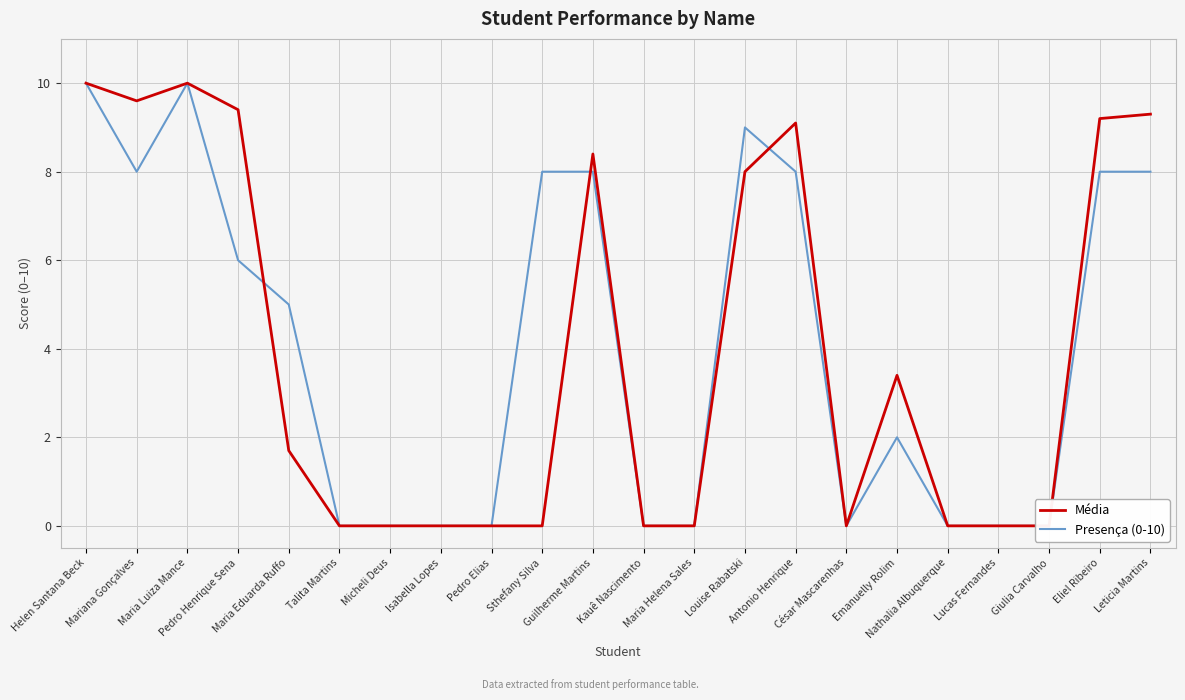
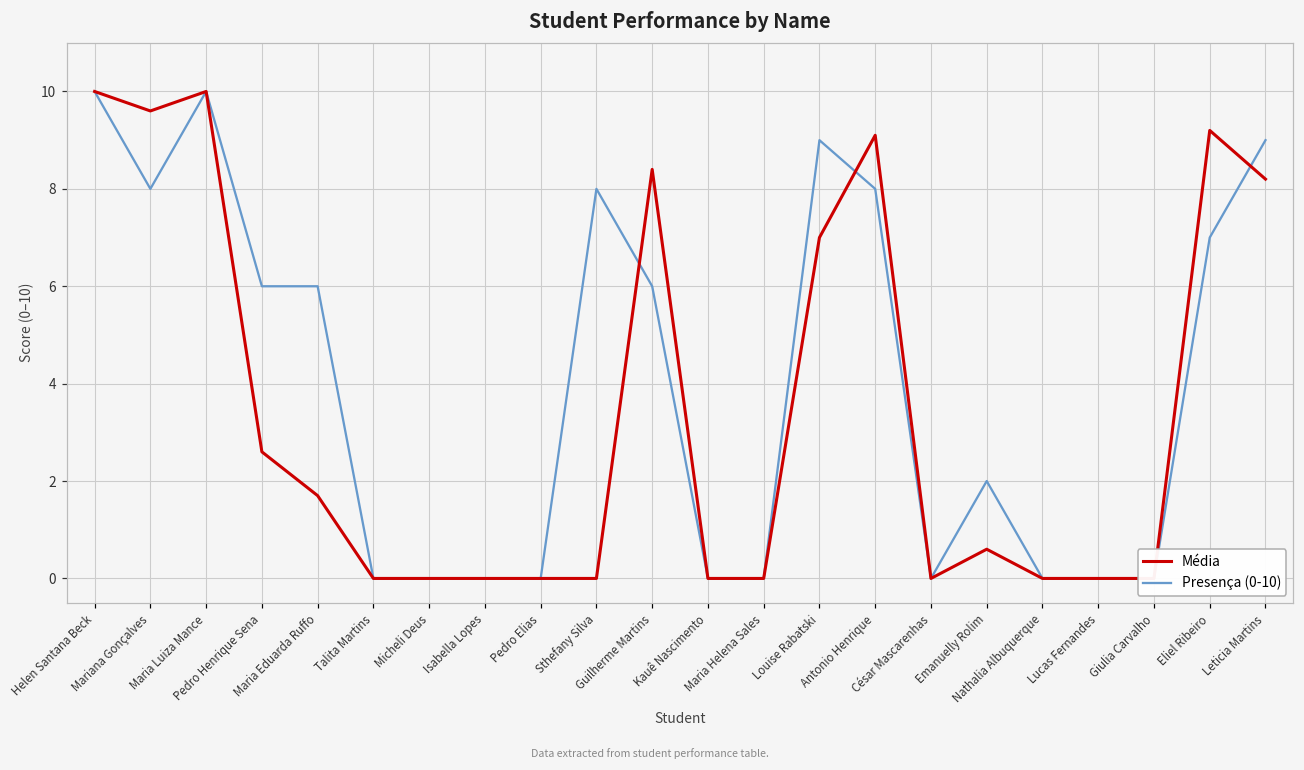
  {
    "Média": {
      "Mariana Gonçalves": 9.6,
-     "Pedro Henrique Sena": 9.4,
+     "Pedro Henrique Sena": 2.6,
      "Maria Eduarda Ruffo": 1.7,
      "Sthefany Silva": 0.0,
      "Guilherme Martins": 8.4,
-     "Louise Rabatski": 8,
+     "Louise Rabatski": 7,
      "Antonio Henrique": 9.1,
-     "Emanuelly Rolim": 3.4,
+     "Emanuelly Rolim": 0.6,
      "Eliel Ribeiro": 9.2,
-     "Leticia Martins": 9.3
+     "Leticia Martins": 8.2
    },
    "Presença (0-10)": {
      "Mariana Gonçalves": 8,
      "Pedro Henrique Sena": 6,
-     "Maria Eduarda Ruffo": 5,
+     "Maria Eduarda Ruffo": 6,
      "Sthefany Silva": 8,
-     "Guilherme Martins": 8,
+     "Guilherme Martins": 6,
      "Louise Rabatski": 9,
      "Antonio Henrique": 8,
      "Emanuelly Rolim": 2,
-     "Eliel Ribeiro": 8,
-     "Leticia Martins": 8
+     "Eliel Ribeiro": 7,
+     "Leticia Martins": 9
    }
  }
